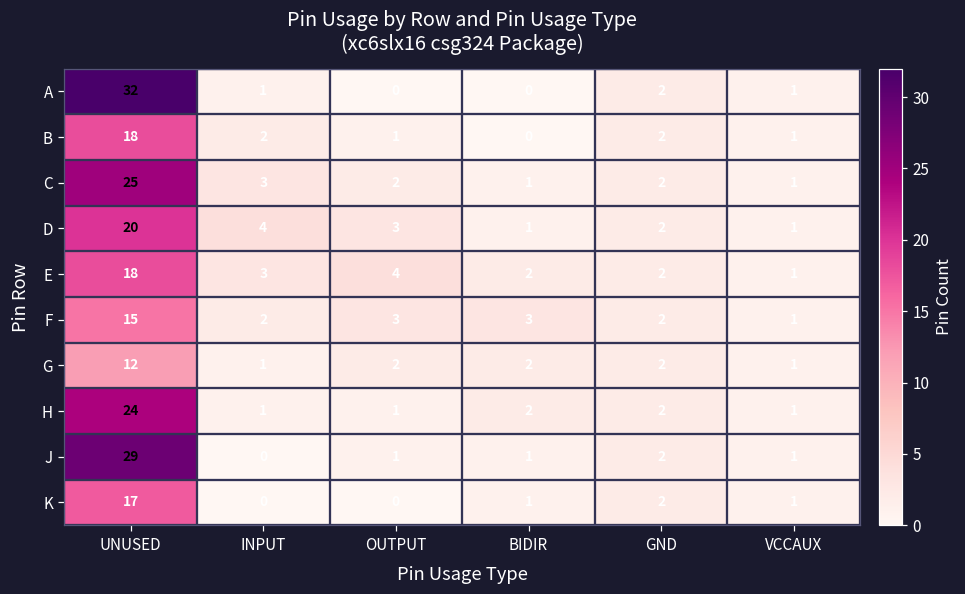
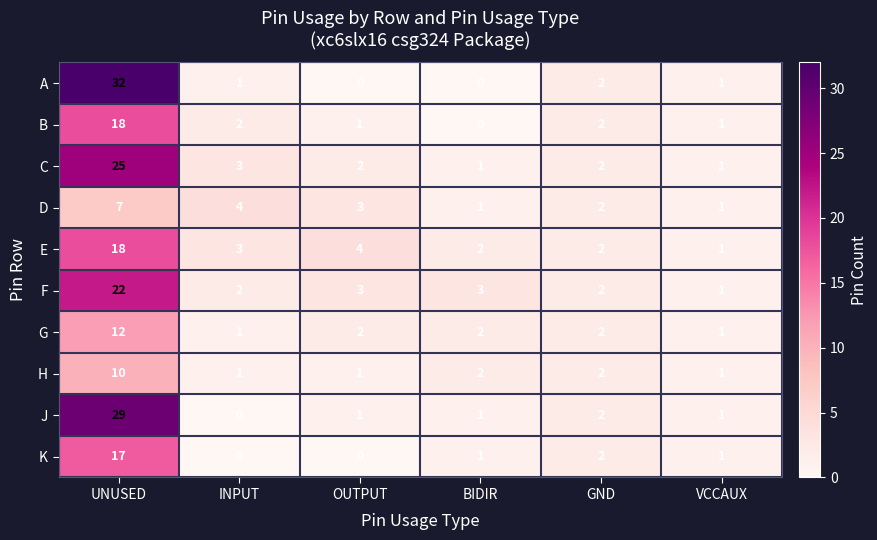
  {
    "A": {
      "UNUSED": 32
    },
    "B": {
      "UNUSED": 18
    },
    "C": {
      "UNUSED": 25
    },
    "D": {
-     "UNUSED": 20
+     "UNUSED": 7
    },
    "E": {
      "UNUSED": 18
    },
    "F": {
-     "UNUSED": 15
+     "UNUSED": 22
    },
    "G": {
      "UNUSED": 12
    },
    "H": {
-     "UNUSED": 24
+     "UNUSED": 10
    },
    "J": {
      "UNUSED": 29
    },
    "K": {
      "UNUSED": 17
    }
  }
